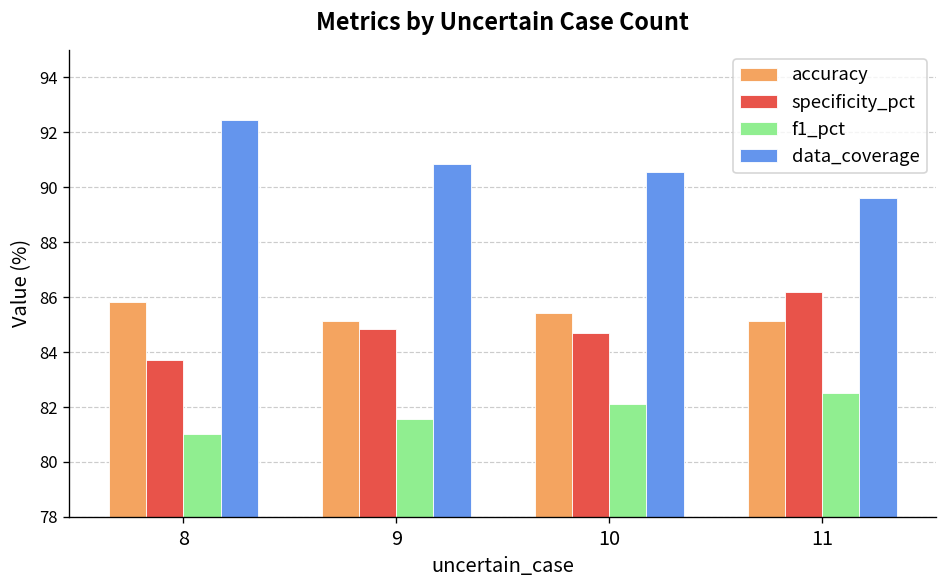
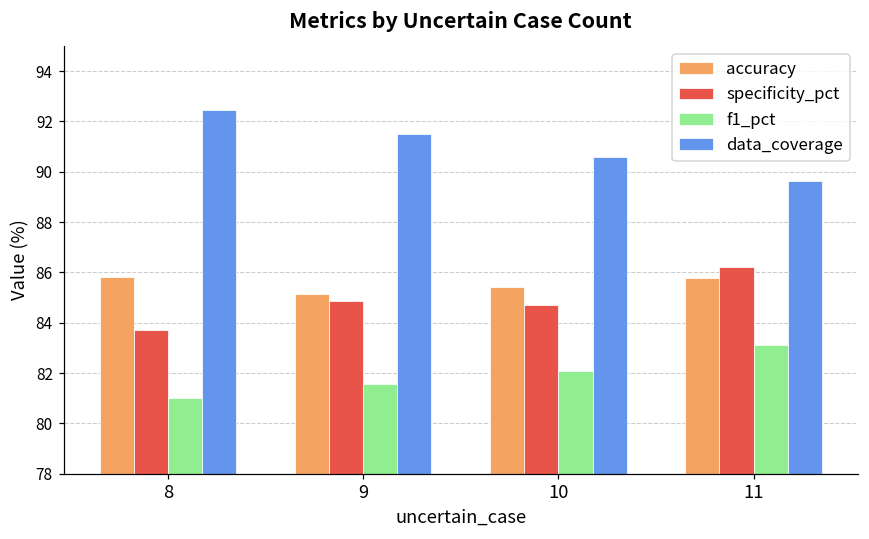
  {
    "accuracy": {
      "8": 85.8,
      "9": 85.1,
      "10": 85.4,
-     "11": 85.1
+     "11": 85.8
    },
    "specificity_pct": {
      "8": 83.7,
      "9": 84.9,
      "10": 84.7,
      "11": 86.2
    },
    "f1_pct": {
      "8": 81.0,
      "9": 81.6,
      "10": 82.1,
-     "11": 82.5
+     "11": 83.1
    },
    "data_coverage": {
      "8": 92.5,
-     "9": 90.9,
+     "9": 91.5,
      "10": 90.6,
      "11": 89.6
    }
  }
